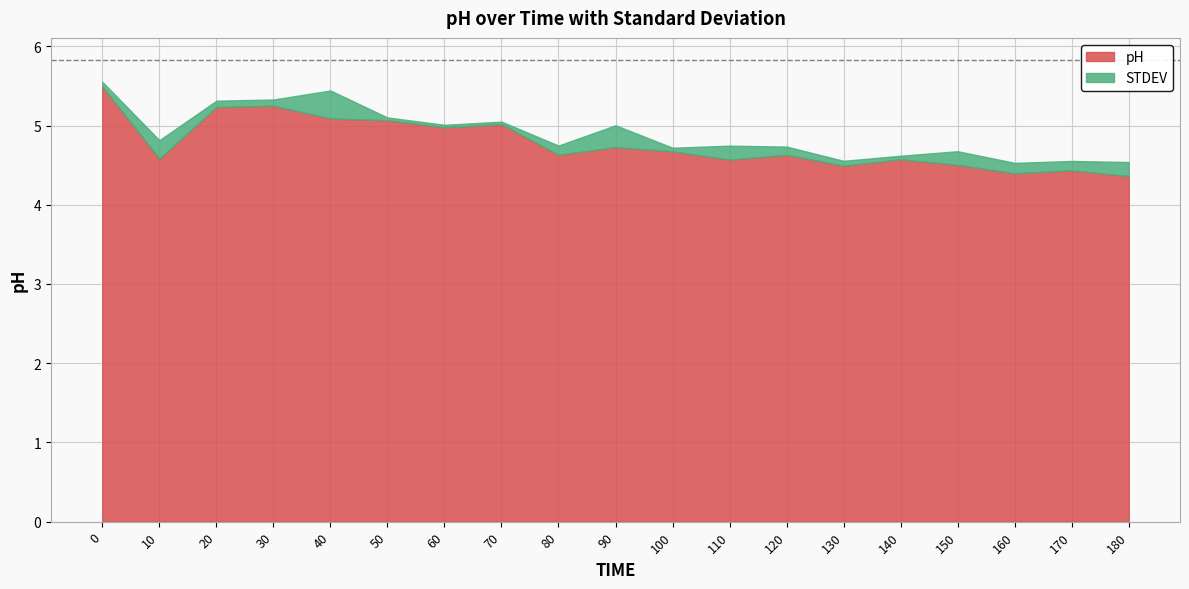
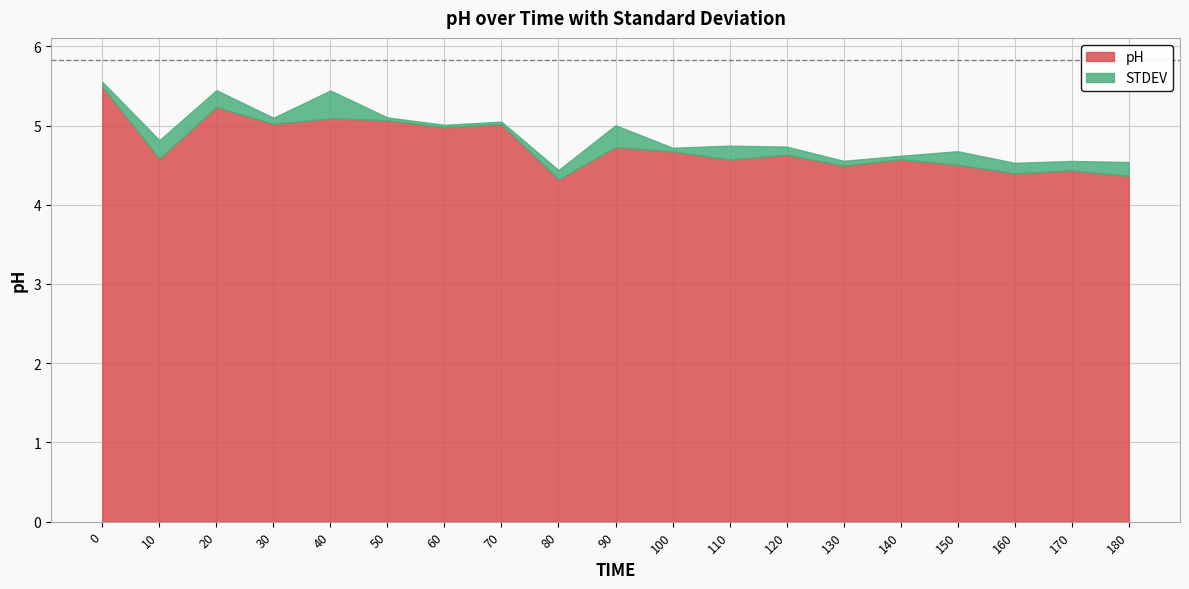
  {
    "pH": {
      "0": 5.5,
      "10": 4.6,
      "20": 5.2,
-     "30": 5.3,
+     "30": 5.0,
      "40": 5.1,
      "50": 5.1,
      "60": 5.0,
      "70": 5.0,
-     "80": 4.6,
+     "80": 4.3,
      "90": 4.7,
      "100": 4.7,
      "110": 4.6,
      "120": 4.6,
      "130": 4.5,
      "140": 4.6,
      "150": 4.5,
      "160": 4.4,
      "170": 4.4,
      "180": 4.4
    },
    "STDEV": {
      "0": 0.1,
      "10": 0.2,
-     "20": 0.1,
+     "20": 0.2,
      "30": 0.1,
      "40": 0.4,
      "50": 0.0,
      "60": 0.0,
      "70": 0.0,
      "80": 0.1,
      "90": 0.3,
      "100": 0.0,
      "110": 0.2,
      "120": 0.1,
      "130": 0.1,
      "140": 0.0,
      "150": 0.2,
      "160": 0.1,
      "170": 0.1,
      "180": 0.2
    }
  }
